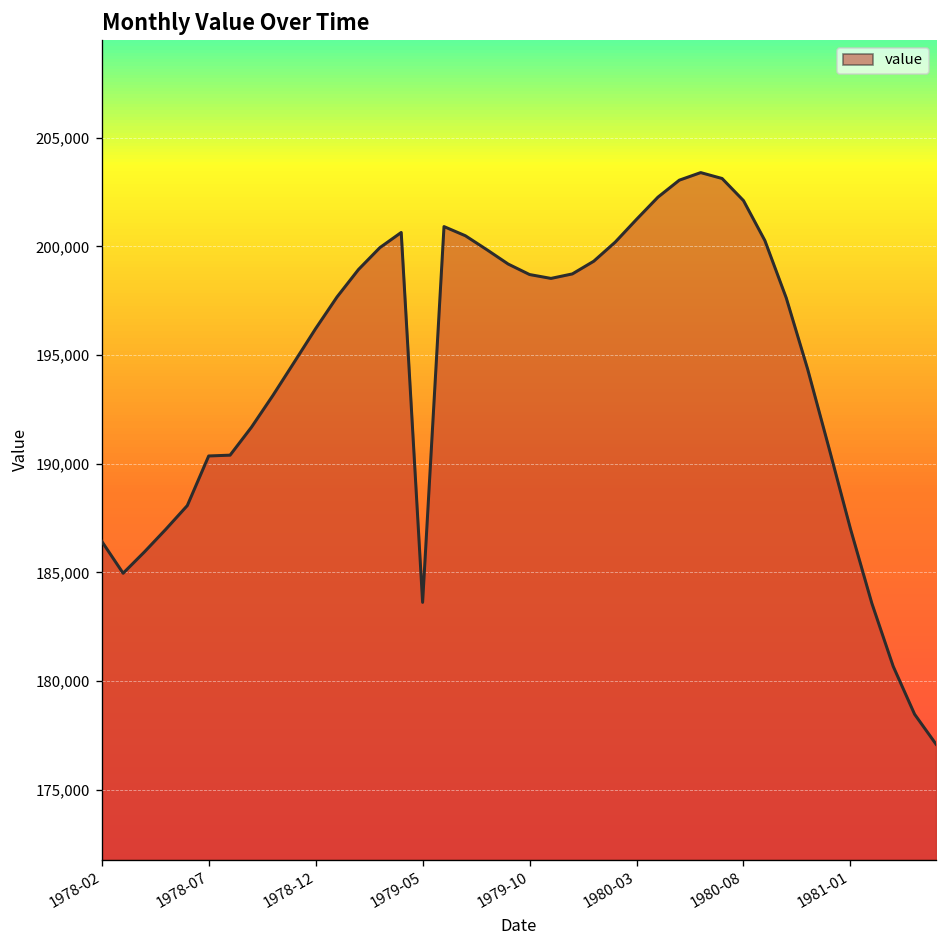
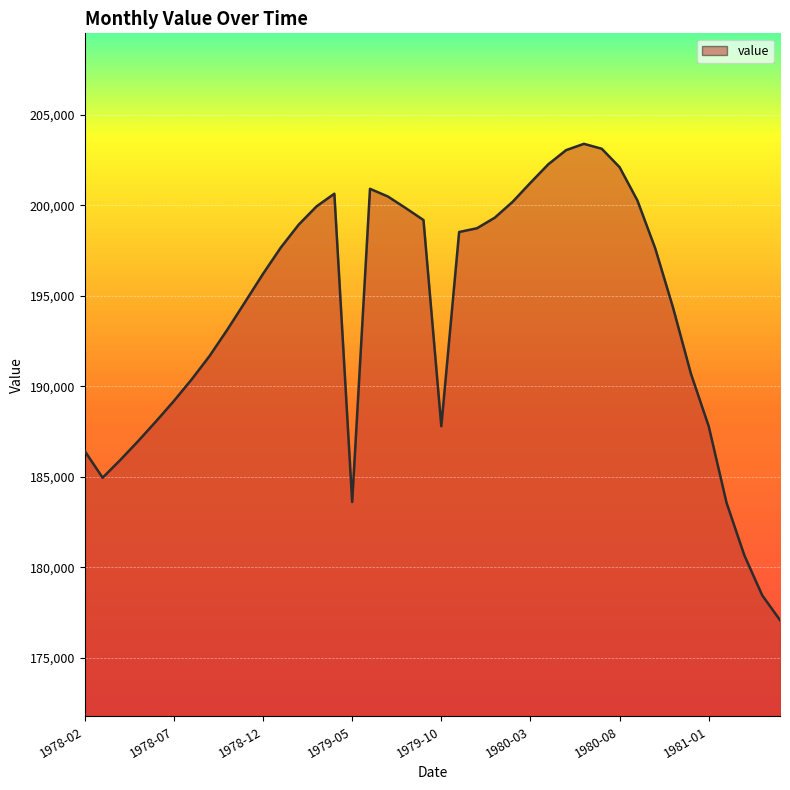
  {
    "1978-02": "186,400",
-   "1978-07": "190,400",
+   "1978-07": "189,200",
    "1978-12": "196,200",
    "1979-05": "183,600",
-   "1979-10": "198,700",
+   "1979-10": "187,800",
    "1980-03": "201,200",
    "1980-08": "202,100",
-   "1981-01": "187,000"
+   "1981-01": "187,800"
  }
